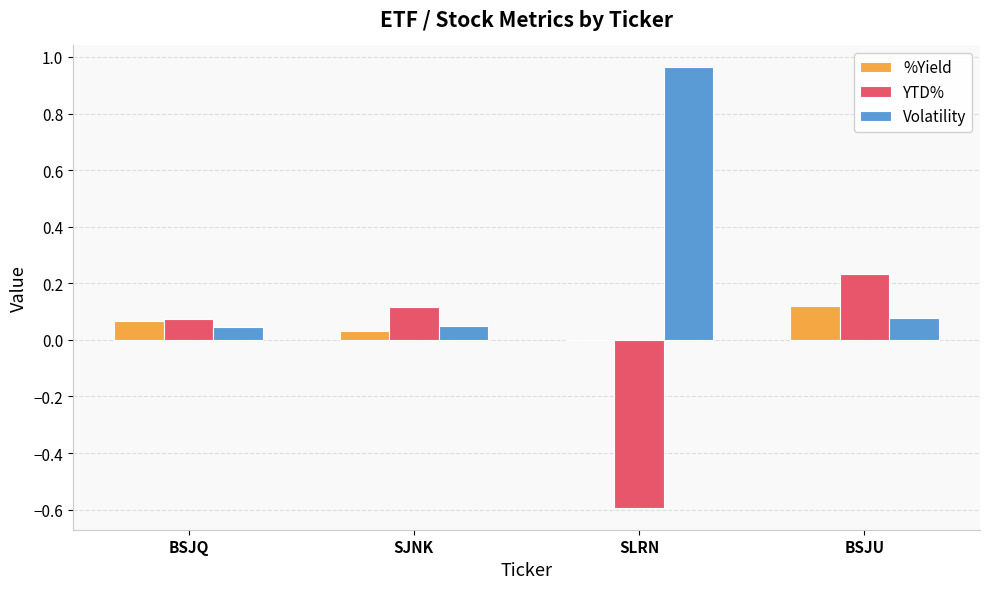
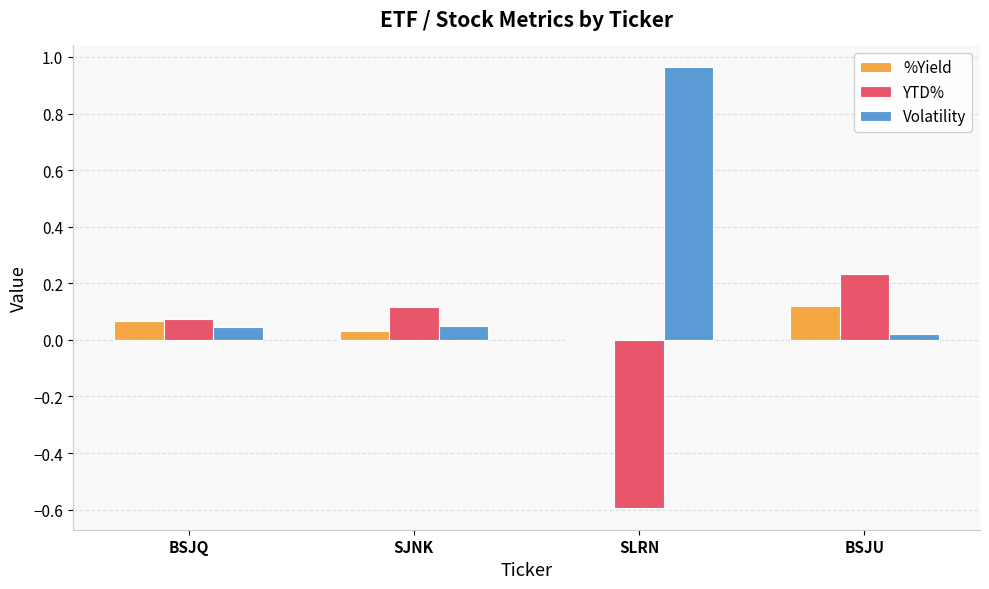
  {
    "%Yield": {
      "BSJQ": 0.07,
      "SJNK": 0.03,
      "SLRN": 0.00,
      "BSJU": 0.12
    },
    "YTD%": {
      "BSJQ": 0.08,
      "SJNK": 0.12,
      "SLRN": -0.59,
      "BSJU": 0.23
    },
    "Volatility": {
      "BSJQ": 0.05,
      "SJNK": 0.05,
      "SLRN": 0.96,
-     "BSJU": 0.08
+     "BSJU": 0.02
    }
  }
